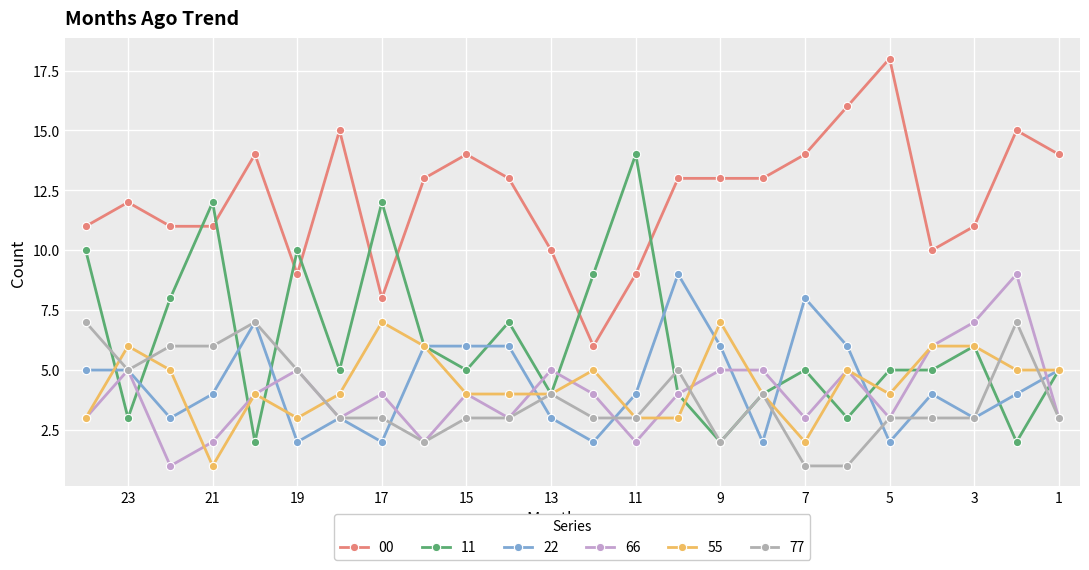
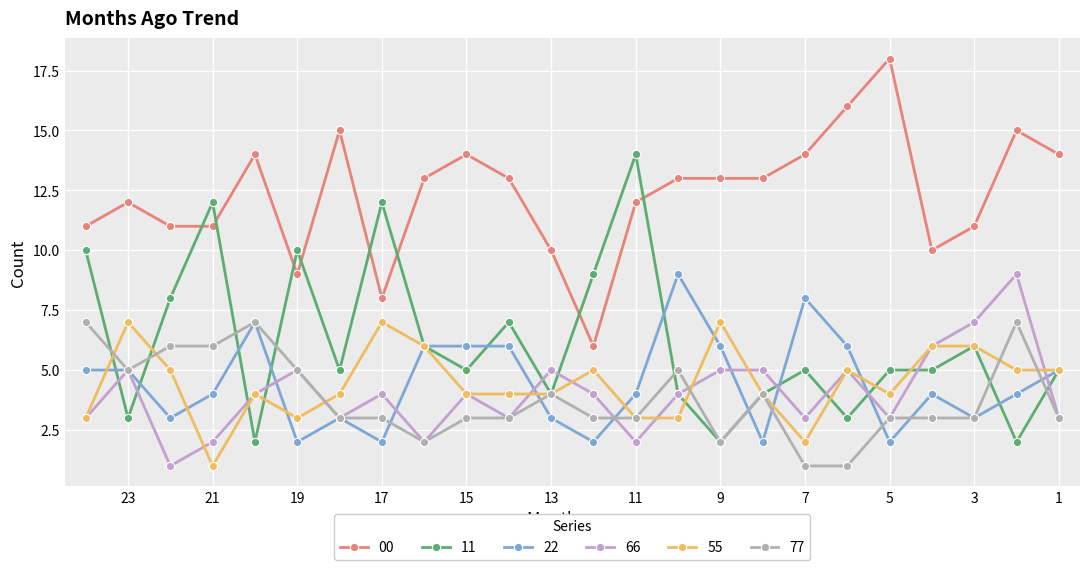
  {
    "00": {
      "23": 12,
      "21": 11,
      "19": 9,
      "17": 8,
      "15": 14,
      "13": 10,
-     "11": 9,
+     "11": 12,
      "9": 13,
      "7": 14,
      "5": 18,
      "3": 11,
      "1": 14
    },
    "11": {
      "23": 3,
      "21": 12,
      "19": 10,
      "17": 12,
      "15": 5,
      "11": 14,
      "7": 5,
      "5": 5
    },
    "22": {
      "21": 4,
      "19": 2,
      "17": 2,
      "15": 6,
      "13": 3,
      "11": 4,
      "9": 6,
      "7": 8,
      "5": 2
    },
    "55": {
-     "23": 6,
+     "23": 7,
      "21": 1,
      "19": 3,
      "17": 7,
      "9": 7,
      "7": 2,
      "5": 4
    }
  }
